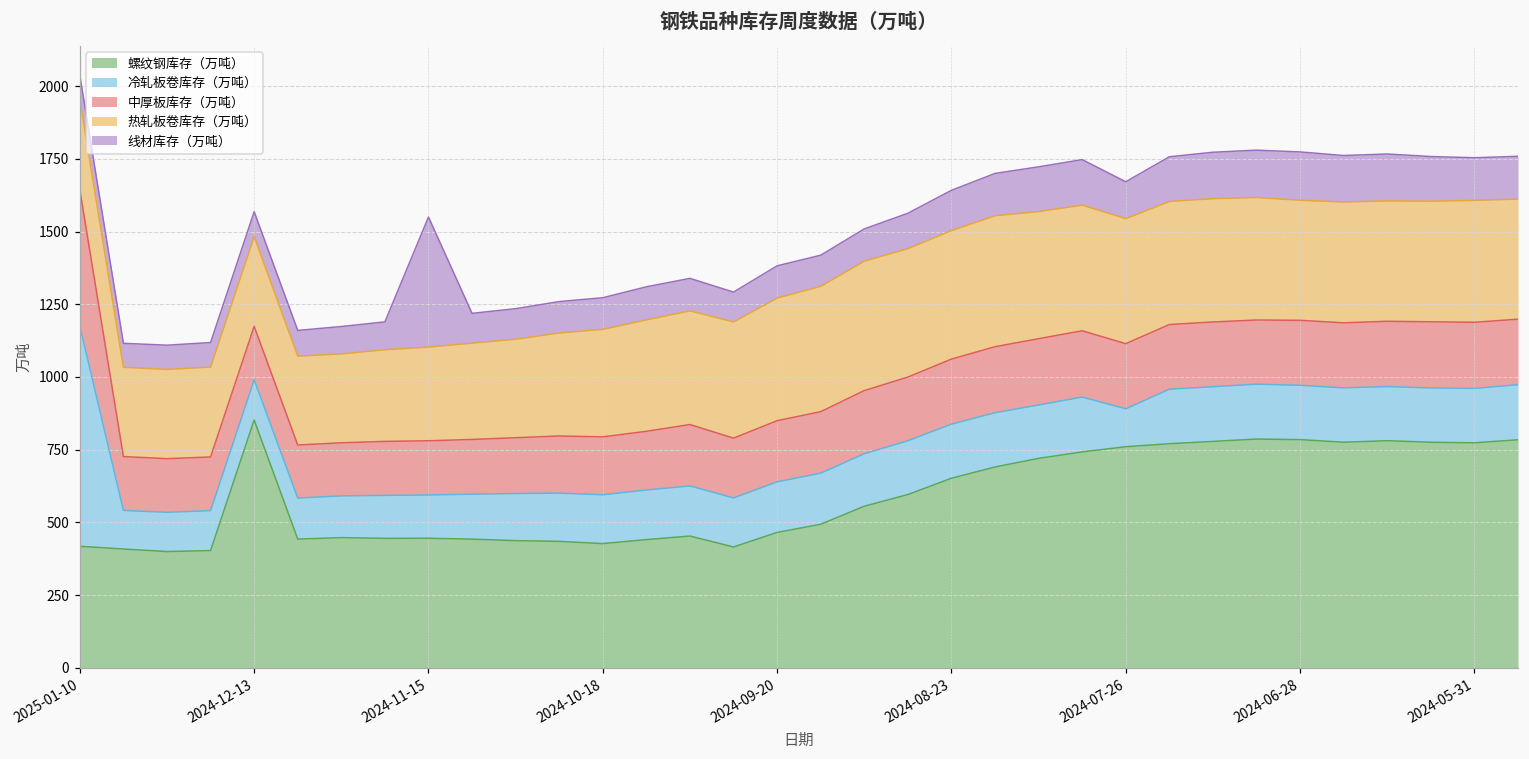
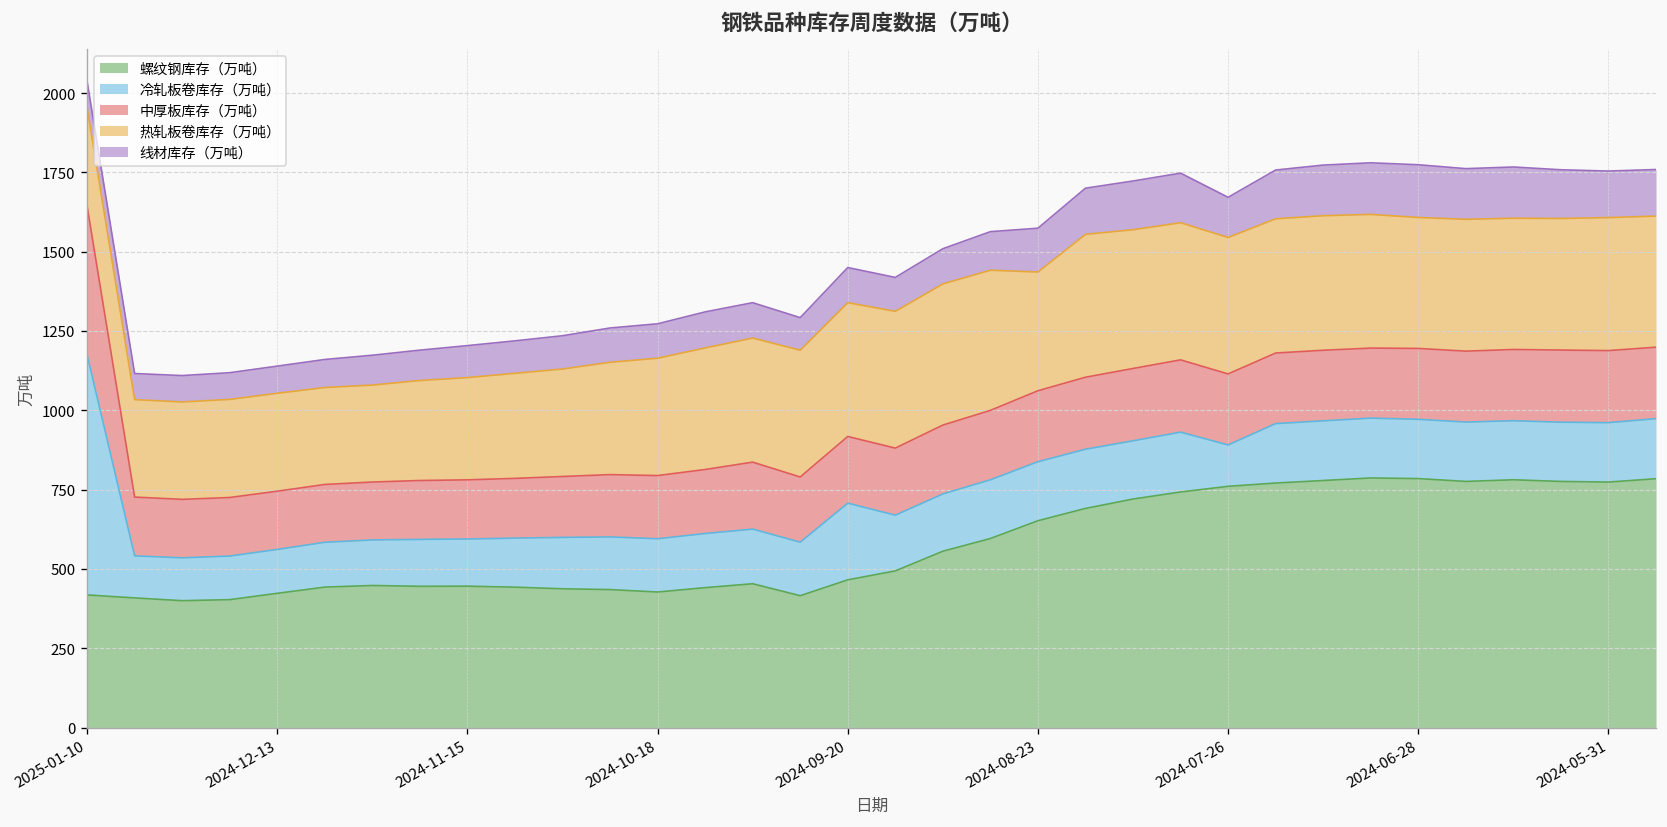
  {
    "螺纹钢库存（万吨）": {
      "2025-01-10": 420,
-     "2024-12-13": 850,
+     "2024-12-13": 420,
      "2024-11-15": 450,
      "2024-10-18": 430,
      "2024-09-20": 470,
      "2024-08-23": 650,
      "2024-07-26": 760,
      "2024-06-28": 780,
      "2024-05-31": 770
    },
    "冷轧板卷库存（万吨）": {
      "2025-01-10": 760,
      "2024-12-13": 140,
      "2024-11-15": 150,
      "2024-10-18": 170,
-     "2024-09-20": 170,
+     "2024-09-20": 240,
      "2024-08-23": 190,
      "2024-07-26": 130,
      "2024-06-28": 190,
      "2024-05-31": 190
    },
    "中厚板库存（万吨）": {
      "2025-01-10": 470,
      "2024-12-13": 180,
      "2024-11-15": 190,
      "2024-10-18": 200,
      "2024-09-20": 210,
      "2024-08-23": 220,
      "2024-07-26": 220,
      "2024-06-28": 220,
      "2024-05-31": 230
    },
    "热轧板卷库存（万吨）": {
      "2025-01-10": 310,
      "2024-12-13": 310,
      "2024-11-15": 320,
      "2024-10-18": 370,
      "2024-09-20": 420,
-     "2024-08-23": 440,
+     "2024-08-23": 370,
      "2024-07-26": 430,
      "2024-06-28": 410,
      "2024-05-31": 420
    },
    "线材库存（万吨）": {
      "2025-01-10": 80,
      "2024-12-13": 90,
-     "2024-11-15": 450,
+     "2024-11-15": 100,
      "2024-10-18": 110,
      "2024-09-20": 110,
      "2024-08-23": 140,
      "2024-07-26": 130,
      "2024-06-28": 170,
      "2024-05-31": 150
    }
  }
